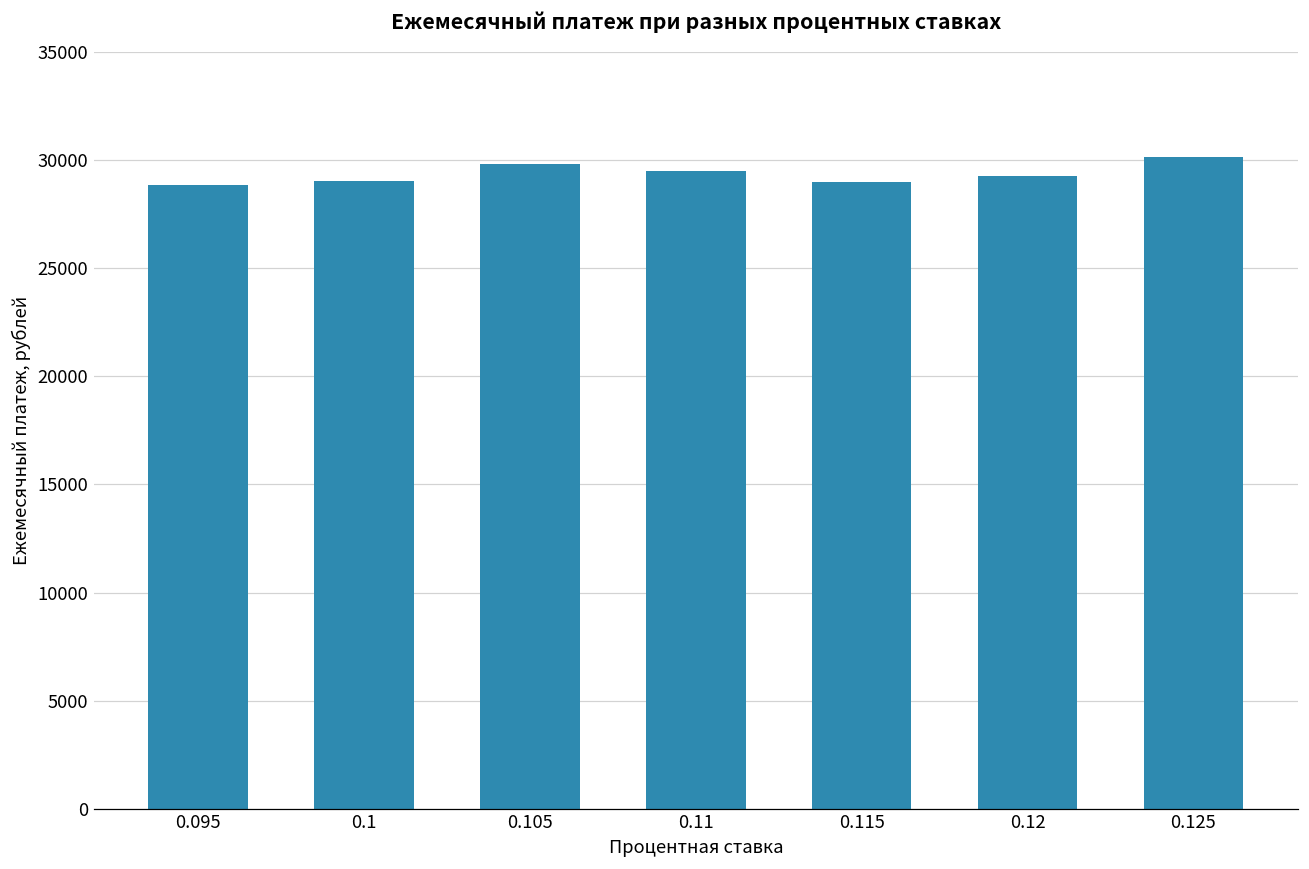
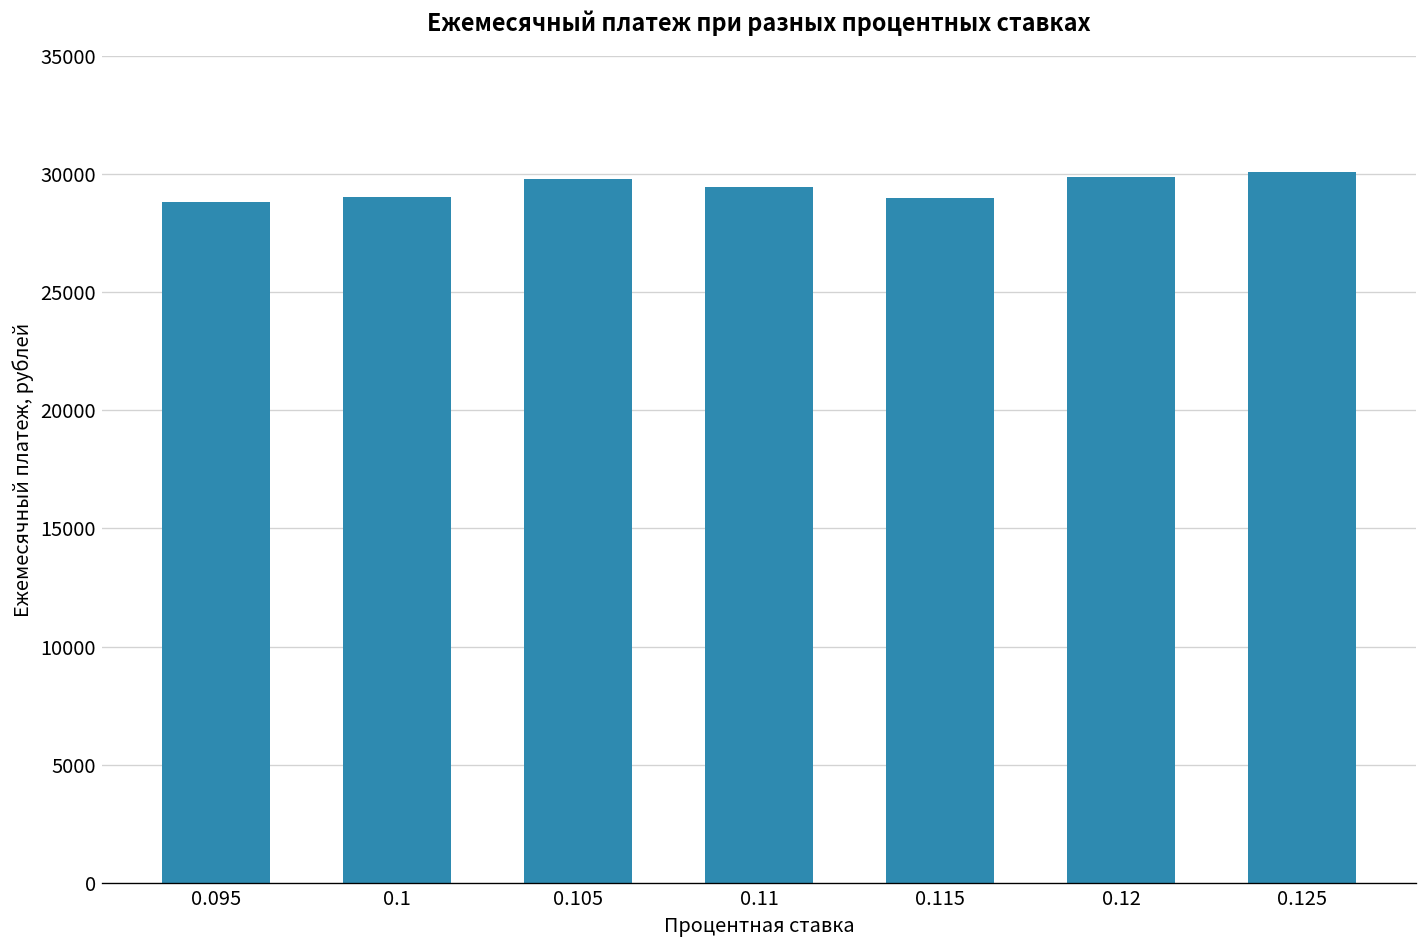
  {
    "0.095": 28800,
    "0.1": 29000,
    "0.105": 29800,
    "0.11": 29500,
    "0.115": 29000,
-   "0.12": 29200,
+   "0.12": 29900,
    "0.125": 30100
  }
